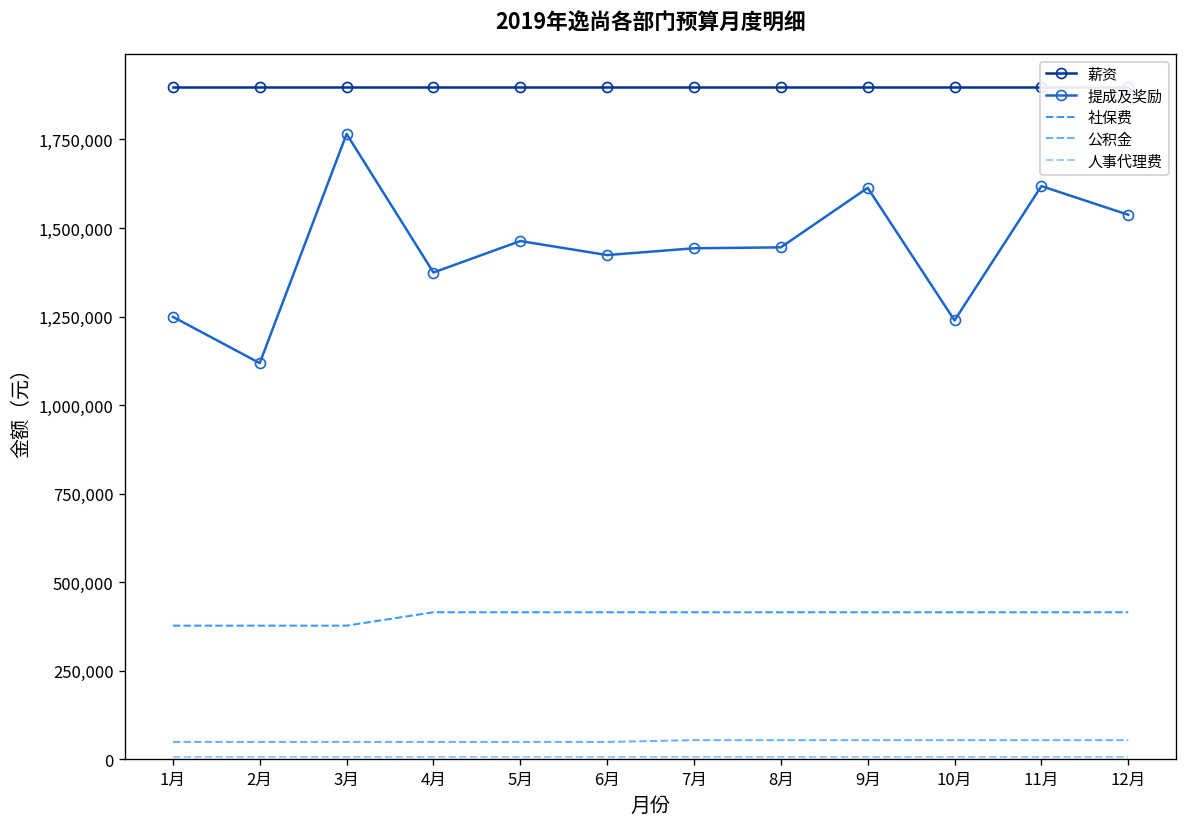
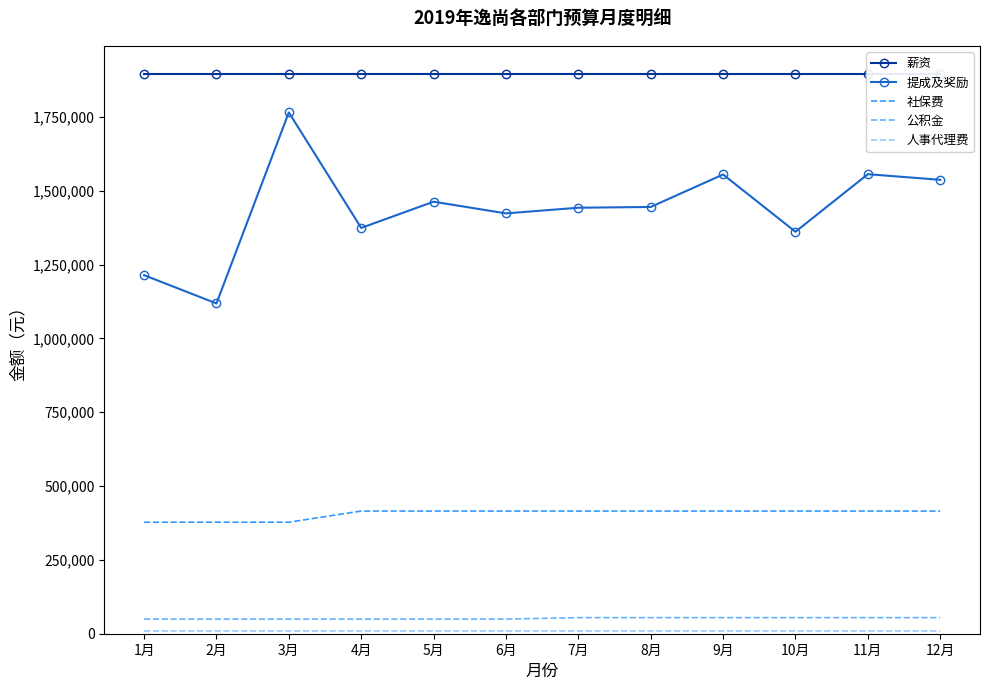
  {
    "薪资": {
      "1月": "1,900,000",
      "2月": "1,900,000",
      "3月": "1,900,000",
      "4月": "1,900,000",
      "5月": "1,900,000",
      "6月": "1,900,000",
      "7月": "1,900,000",
      "8月": "1,900,000",
      "9月": "1,900,000",
      "10月": "1,900,000"
    },
    "提成及奖励": {
-     "1月": "1,250,000",
+     "1月": "1,210,000",
      "2月": "1,120,000",
      "3月": "1,770,000",
      "4月": "1,370,000",
      "5月": "1,460,000",
      "6月": "1,420,000",
      "7月": "1,440,000",
      "8月": "1,450,000",
-     "9月": "1,610,000",
-     "10月": "1,240,000",
-     "11月": "1,620,000",
+     "9月": "1,560,000",
+     "10月": "1,360,000",
+     "11月": "1,560,000",
      "12月": "1,540,000"
    }
  }
